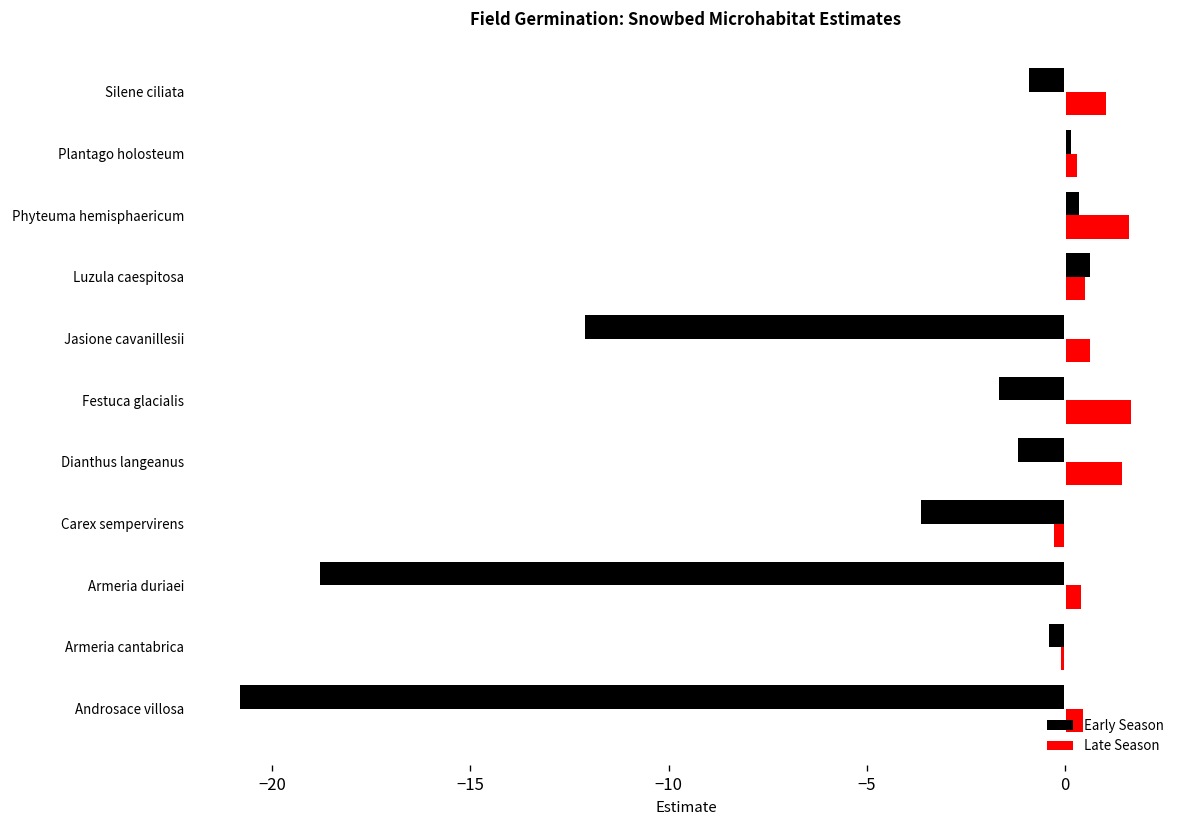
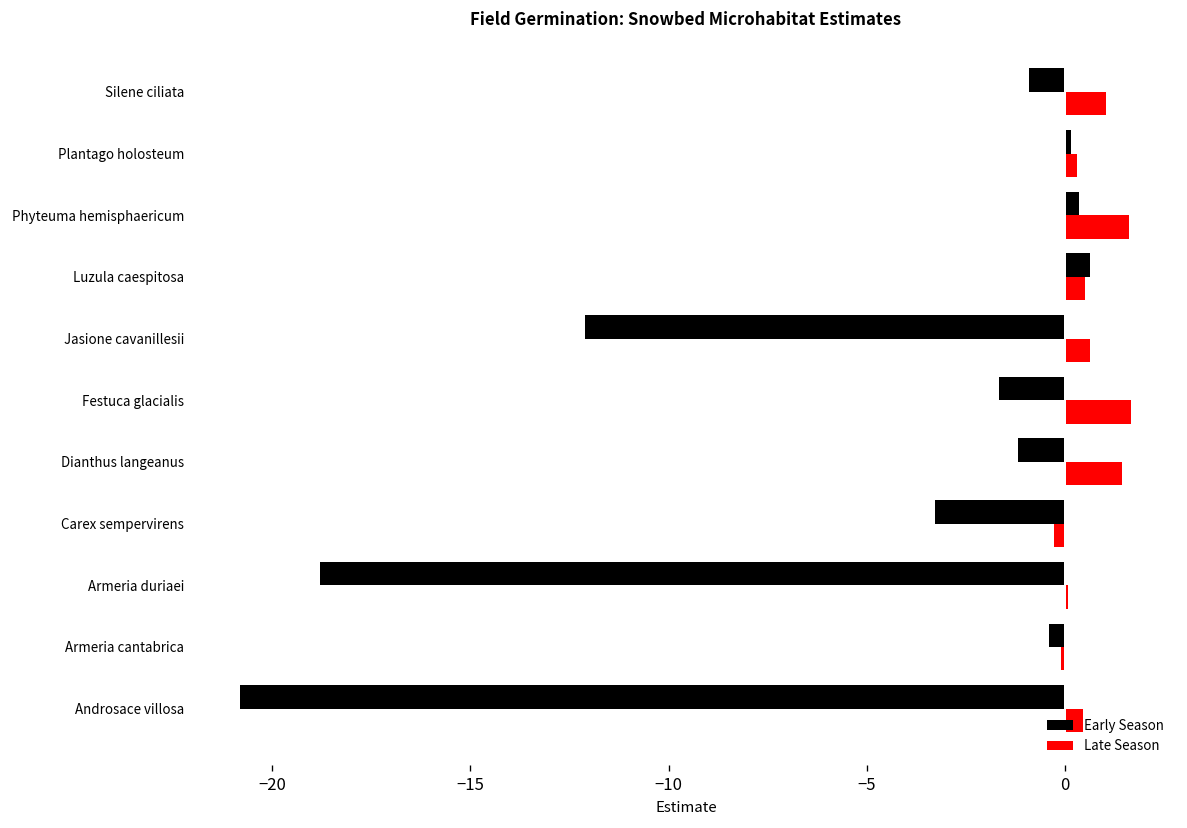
  {
    "Early Season": {
      "Silene ciliata": -0.9,
      "Plantago holosteum": 0.2,
      "Phyteuma hemisphaericum": 0.4,
      "Luzula caespitosa": 0.6,
      "Jasione cavanillesii": -12.1,
      "Festuca glacialis": -1.7,
      "Dianthus langeanus": -1.2,
-     "Carex sempervirens": -3.6,
+     "Carex sempervirens": -3.3,
      "Armeria duriaei": -18.8,
      "Armeria cantabrica": -0.4,
      "Androsace villosa": -20.8
    },
    "Late Season": {
      "Silene ciliata": 1.0,
      "Plantago holosteum": 0.3,
      "Phyteuma hemisphaericum": 1.6,
      "Luzula caespitosa": 0.5,
      "Jasione cavanillesii": 0.6,
      "Festuca glacialis": 1.7,
      "Dianthus langeanus": 1.4,
      "Carex sempervirens": -0.3,
-     "Armeria duriaei": 0.4,
+     "Armeria duriaei": 0.1,
      "Armeria cantabrica": -0.1,
      "Androsace villosa": 0.4
    }
  }
